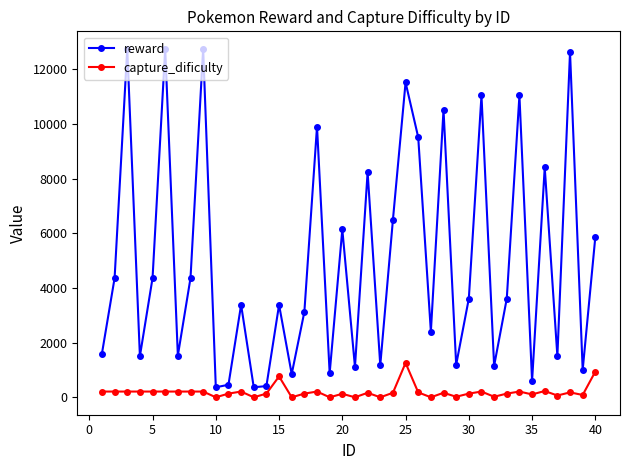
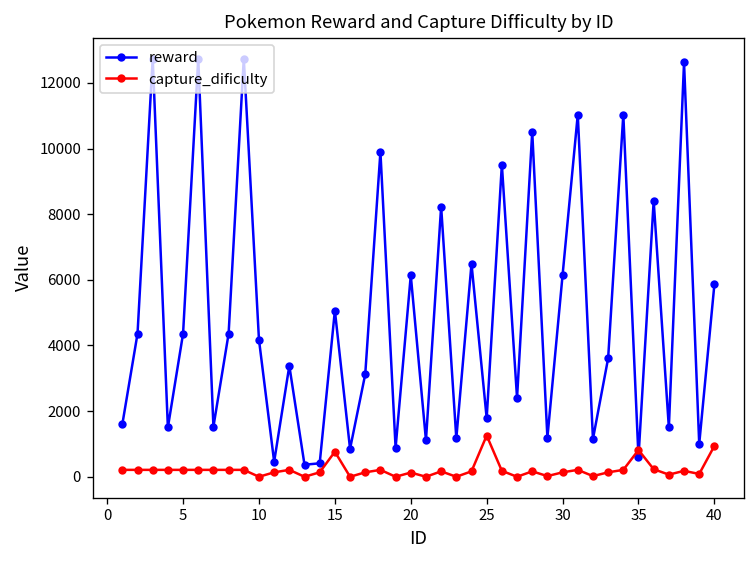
  {
    "reward": {
      "5": 4400,
-     "10": 400,
-     "15": 3400,
+     "10": 4200,
+     "15": 5100,
      "20": 6100,
-     "25": 11500,
-     "30": 3600,
+     "25": 1800,
+     "30": 6100,
      "35": 600,
      "40": 5900
    },
    "capture_dificulty": {
      "5": 200,
      "10": 0,
      "15": 800,
      "20": 100,
      "25": 1300,
      "30": 100,
-     "35": 100,
+     "35": 800,
      "40": 900
    }
  }
